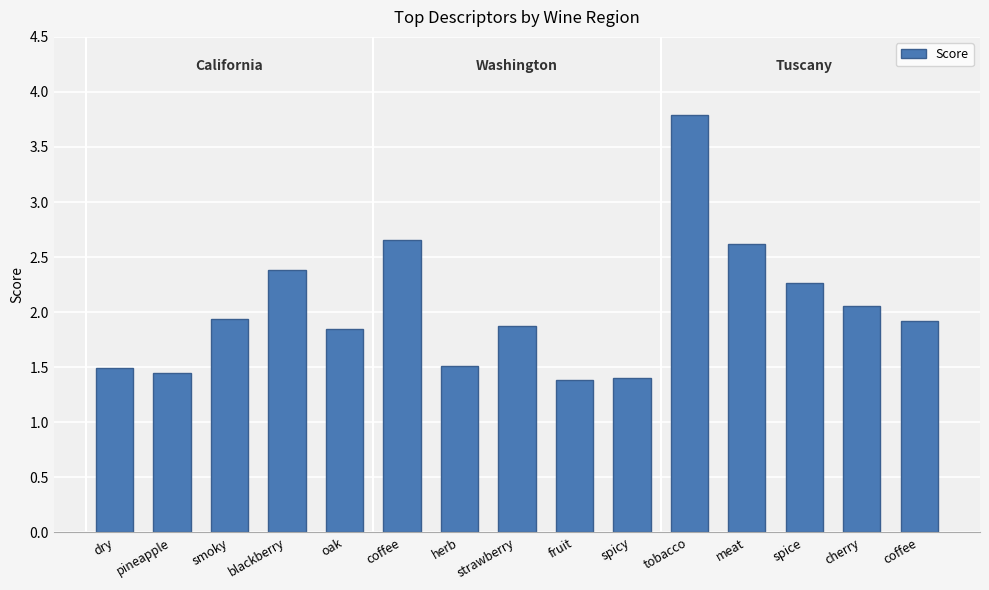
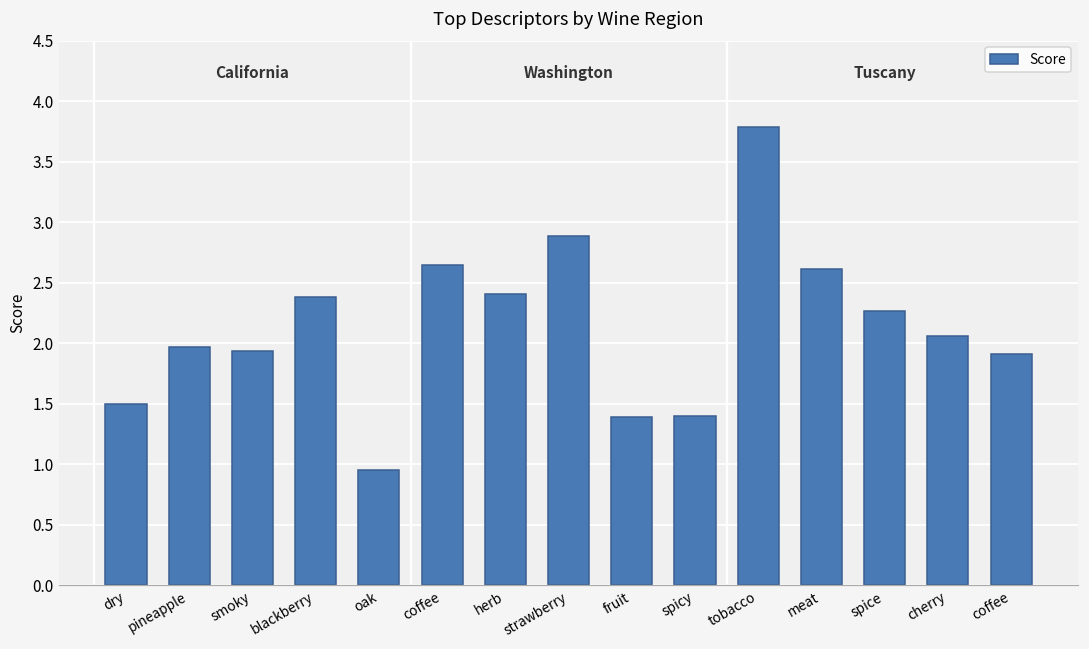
  {
    "dry": 1.50,
-   "pineapple": 1.45,
+   "pineapple": 1.97,
    "smoky": 1.94,
    "blackberry": 2.38,
-   "oak": 1.85,
-   "herb": 1.51,
-   "strawberry": 1.87,
+   "oak": 0.96,
+   "herb": 2.41,
+   "strawberry": 2.89,
    "fruit": 1.39,
    "spicy": 1.40,
    "tobacco": 3.79,
    "meat": 2.62,
    "spice": 2.26,
    "cherry": 2.06
  }
